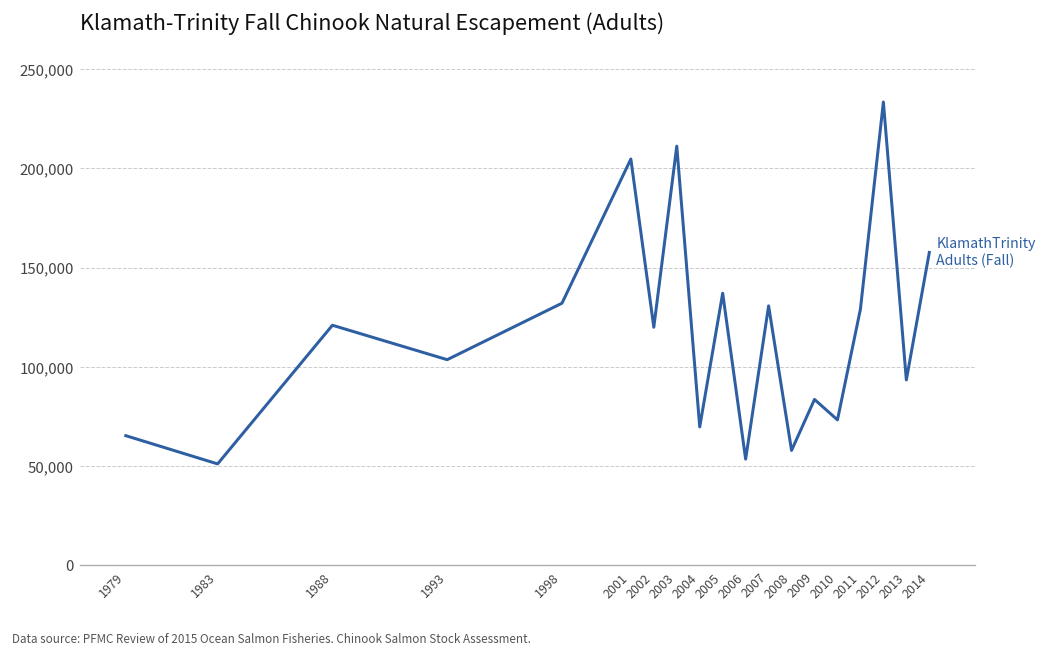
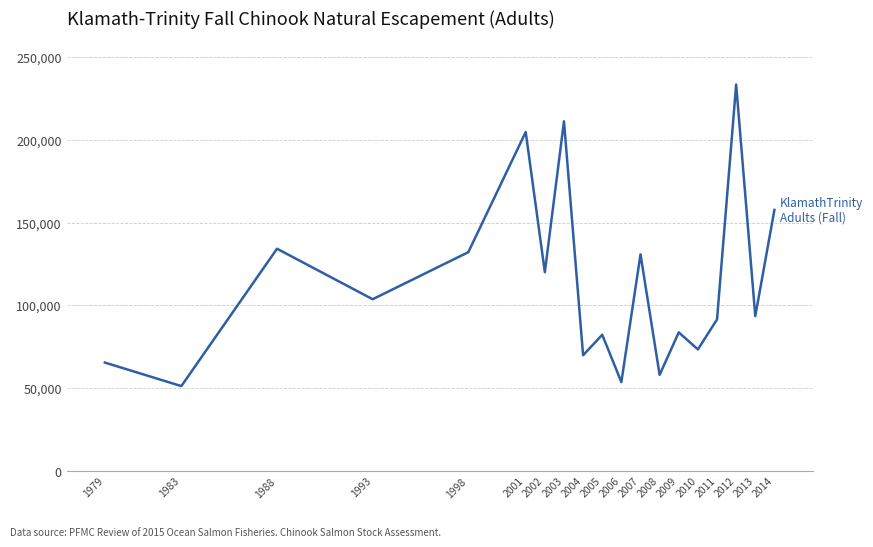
  {
    "1979": "65,000",
    "1983": "51,000",
-   "1988": "121,000",
+   "1988": "134,000",
    "1993": "104,000",
    "1998": "132,000",
    "2001": "205,000",
    "2002": "120,000",
    "2003": "211,000",
    "2004": "70,000",
-   "2005": "137,000",
+   "2005": "82,000",
    "2006": "54,000",
    "2007": "131,000",
    "2008": "58,000",
    "2009": "84,000",
    "2010": "73,000",
-   "2011": "129,000",
+   "2011": "91,000",
    "2012": "233,000",
    "2013": "93,000",
    "2014": "158,000"
  }
